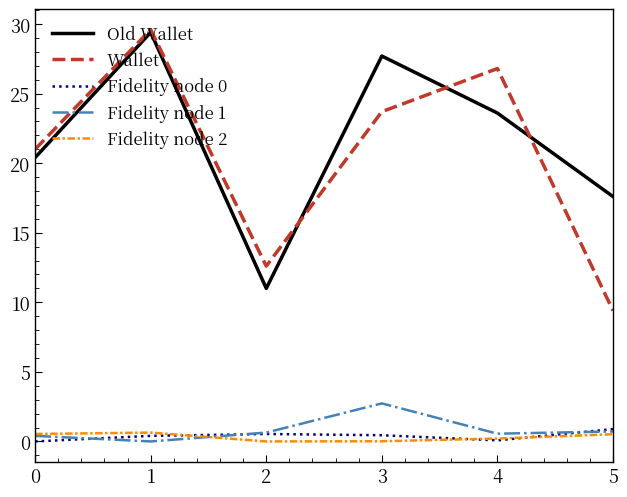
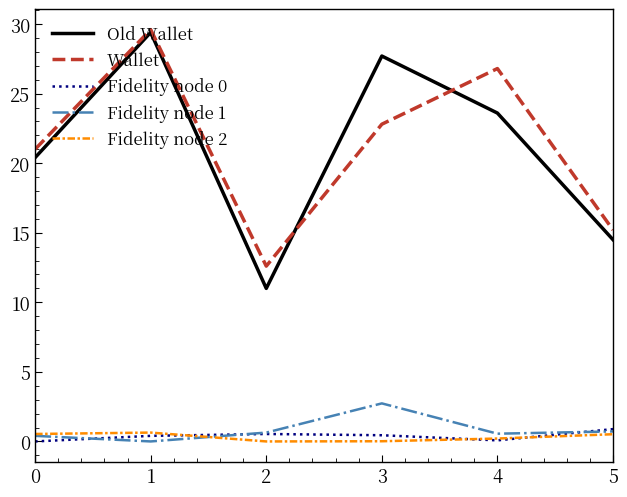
  {
    "Old Wallet": {
      "0": 20.4,
      "1": 29.4,
      "2": 11.0,
      "3": 27.7,
      "4": 23.6,
-     "5": 17.6
+     "5": 14.5
    },
    "Wallet": {
      "0": 21.0,
      "1": 29.6,
      "2": 12.6,
-     "3": 23.7,
+     "3": 22.8,
      "4": 26.8,
-     "5": 9.4
+     "5": 15.2
    },
    "Fidelity node 0": {
      "0": 0.0,
      "1": 0.4,
      "3": 0.4
    },
    "Fidelity node 1": {
      "1": 0.0,
      "3": 2.7,
      "4": 0.6
    },
    "Fidelity node 2": {
      "1": 0.6,
      "2": 0.0,
      "3": 0.0,
      "5": 0.5
    }
  }
